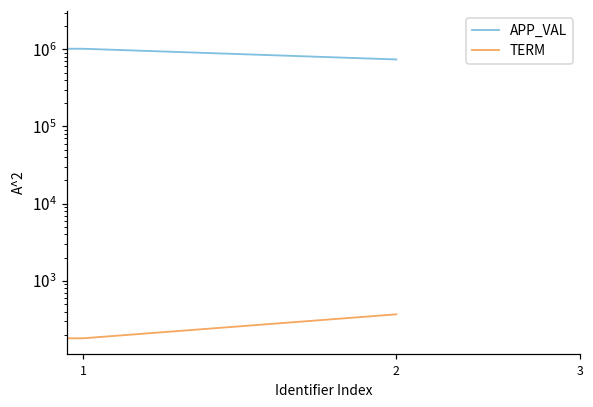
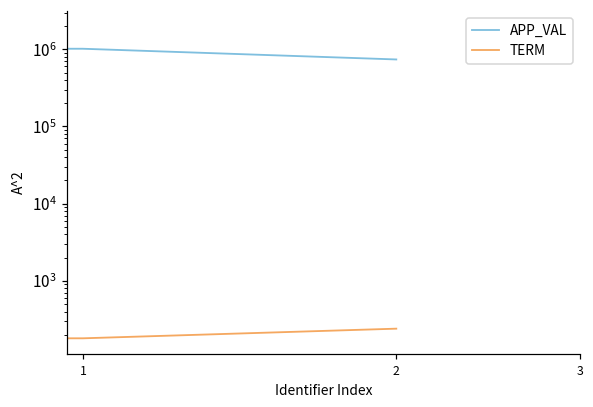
  {
    "APP_VAL": {
      "1": 1000000,
      "2": 700000
    },
    "TERM": {
      "1": 180,
-     "2": 400
+     "2": 240
    }
  }
